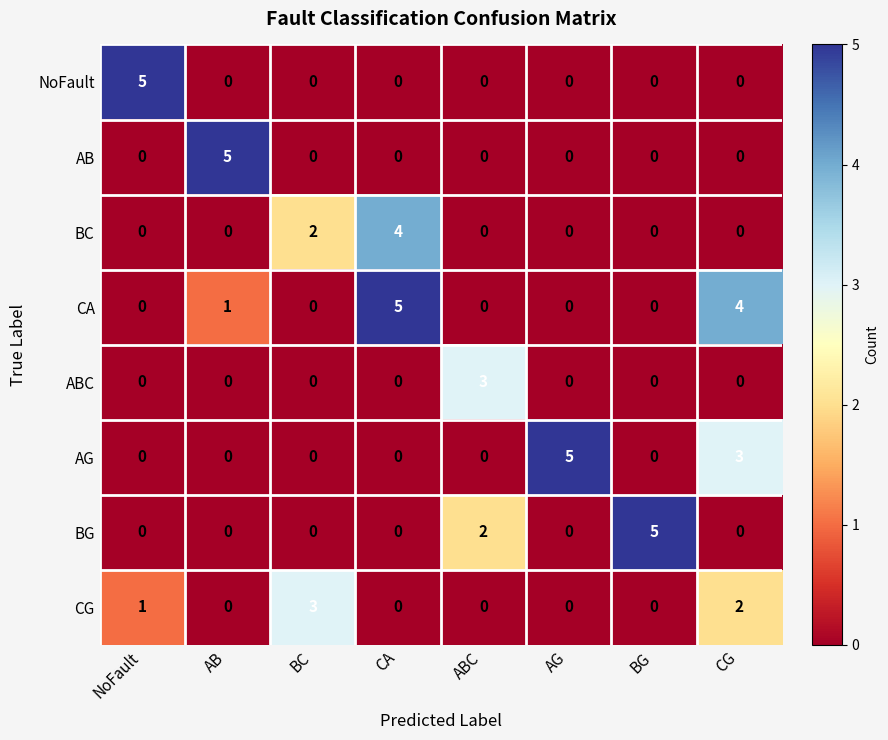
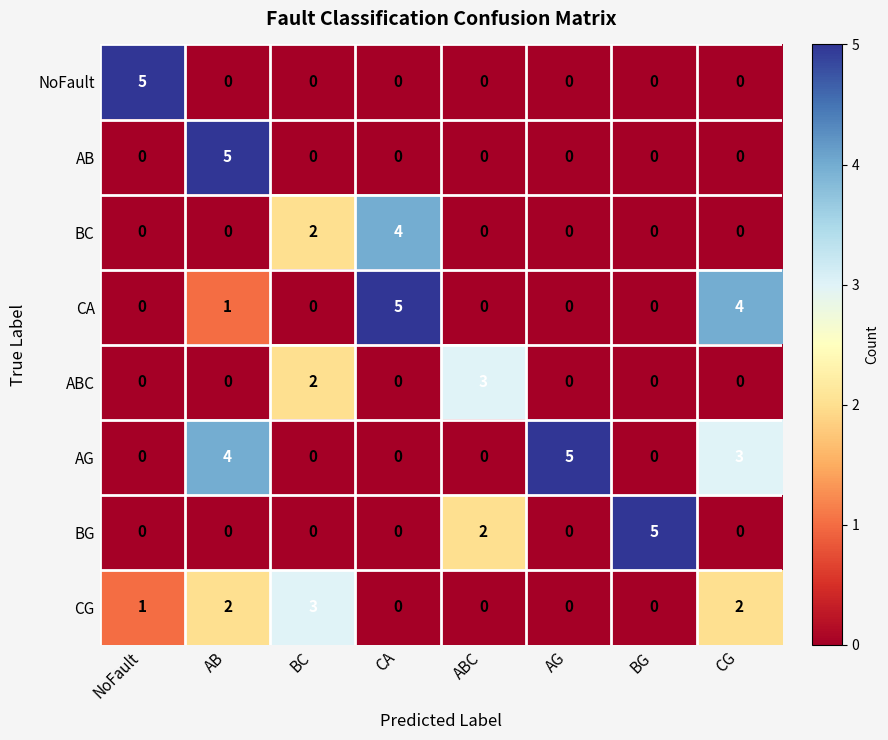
  {
    "NoFault": {
      "NoFault": 5,
      "AB": 0,
      "BC": 0,
      "CA": 0,
      "ABC": 0,
      "AG": 0,
      "BG": 0,
      "CG": 0
    },
    "AB": {
      "NoFault": 0,
      "AB": 5,
      "BC": 0,
      "CA": 0,
      "ABC": 0,
      "AG": 0,
      "BG": 0,
      "CG": 0
    },
    "BC": {
      "NoFault": 0,
      "AB": 0,
      "BC": 2,
      "CA": 4,
      "ABC": 0,
      "AG": 0,
      "BG": 0,
      "CG": 0
    },
    "CA": {
      "NoFault": 0,
      "AB": 1,
      "BC": 0,
      "CA": 5,
      "ABC": 0,
      "AG": 0,
      "BG": 0,
      "CG": 4
    },
    "ABC": {
      "NoFault": 0,
      "AB": 0,
-     "BC": 0,
+     "BC": 2,
      "CA": 0,
      "AG": 0,
      "BG": 0,
      "CG": 0
    },
    "AG": {
      "NoFault": 0,
-     "AB": 0,
+     "AB": 4,
      "BC": 0,
      "CA": 0,
      "ABC": 0,
      "AG": 5,
      "BG": 0
    },
    "BG": {
      "NoFault": 0,
      "AB": 0,
      "BC": 0,
      "CA": 0,
      "ABC": 2,
      "AG": 0,
      "BG": 5,
      "CG": 0
    },
    "CG": {
      "NoFault": 1,
-     "AB": 0,
+     "AB": 2,
      "CA": 0,
      "ABC": 0,
      "AG": 0,
      "BG": 0,
      "CG": 2
    }
  }
